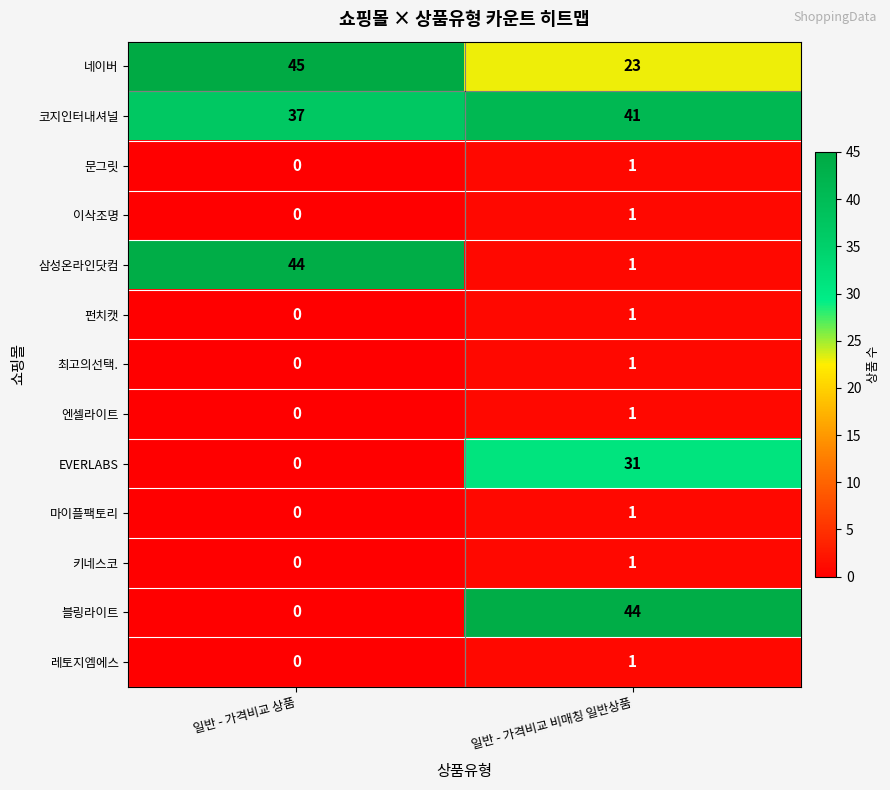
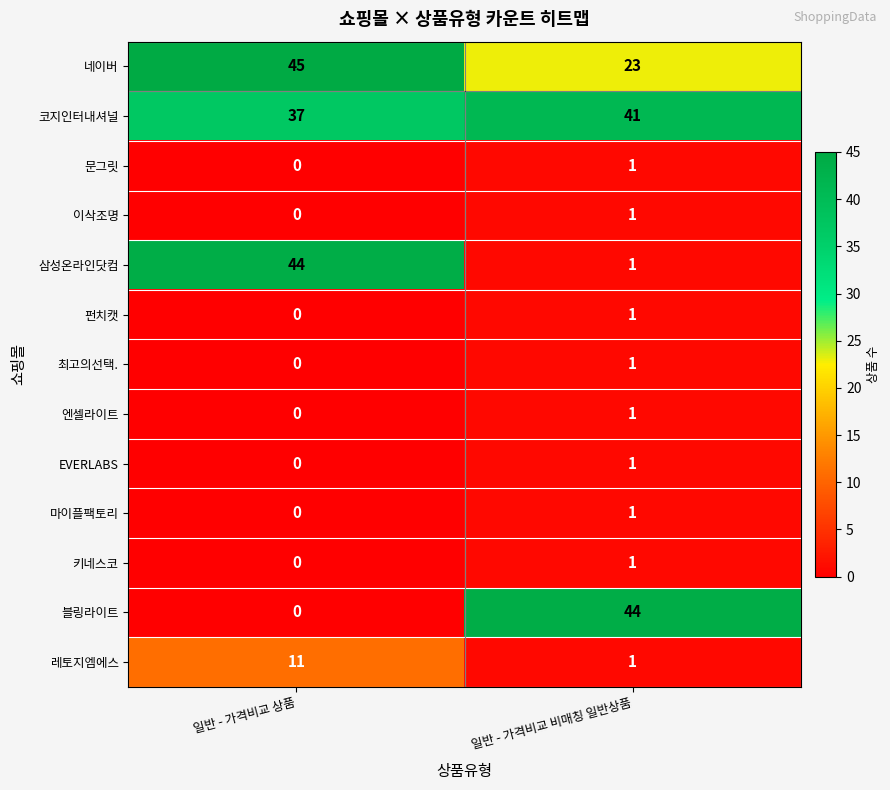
  {
    "네이버": {
      "일반 - 가격비교 상품": 45,
      "일반 - 가격비교 비매칭 일반상품": 23
    },
    "코지인터내셔널": {
      "일반 - 가격비교 상품": 37,
      "일반 - 가격비교 비매칭 일반상품": 41
    },
    "문그릿": {
      "일반 - 가격비교 상품": 0,
      "일반 - 가격비교 비매칭 일반상품": 1
    },
    "이삭조명": {
      "일반 - 가격비교 상품": 0,
      "일반 - 가격비교 비매칭 일반상품": 1
    },
    "삼성온라인닷컴": {
      "일반 - 가격비교 상품": 44,
      "일반 - 가격비교 비매칭 일반상품": 1
    },
    "펀치캣": {
      "일반 - 가격비교 상품": 0,
      "일반 - 가격비교 비매칭 일반상품": 1
    },
    "최고의선택.": {
      "일반 - 가격비교 상품": 0,
      "일반 - 가격비교 비매칭 일반상품": 1
    },
    "엔셀라이트": {
      "일반 - 가격비교 상품": 0,
      "일반 - 가격비교 비매칭 일반상품": 1
    },
    "EVERLABS": {
      "일반 - 가격비교 상품": 0,
-     "일반 - 가격비교 비매칭 일반상품": 31
+     "일반 - 가격비교 비매칭 일반상품": 1
    },
    "마이플팩토리": {
      "일반 - 가격비교 상품": 0,
      "일반 - 가격비교 비매칭 일반상품": 1
    },
    "키네스코": {
      "일반 - 가격비교 상품": 0,
      "일반 - 가격비교 비매칭 일반상품": 1
    },
    "블링라이트": {
      "일반 - 가격비교 상품": 0,
      "일반 - 가격비교 비매칭 일반상품": 44
    },
    "레토지엠에스": {
-     "일반 - 가격비교 상품": 0,
+     "일반 - 가격비교 상품": 11,
      "일반 - 가격비교 비매칭 일반상품": 1
    }
  }
